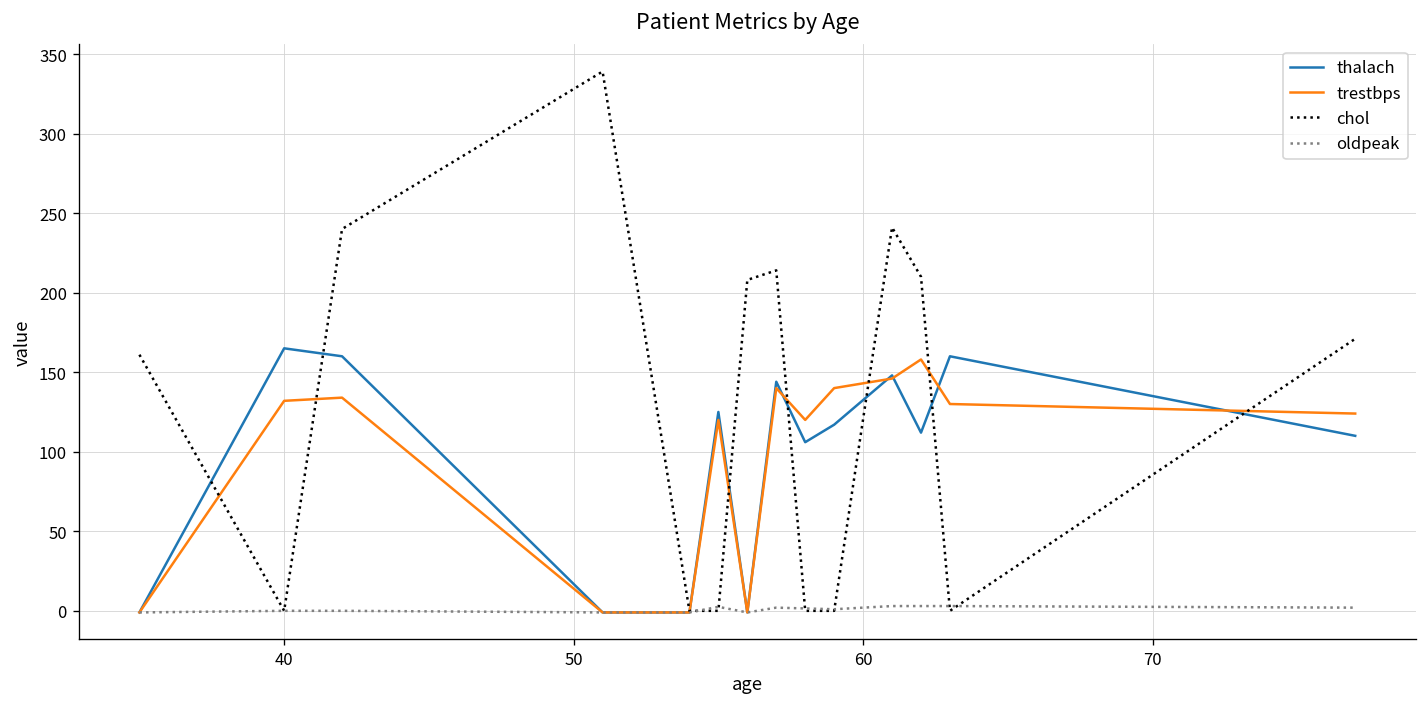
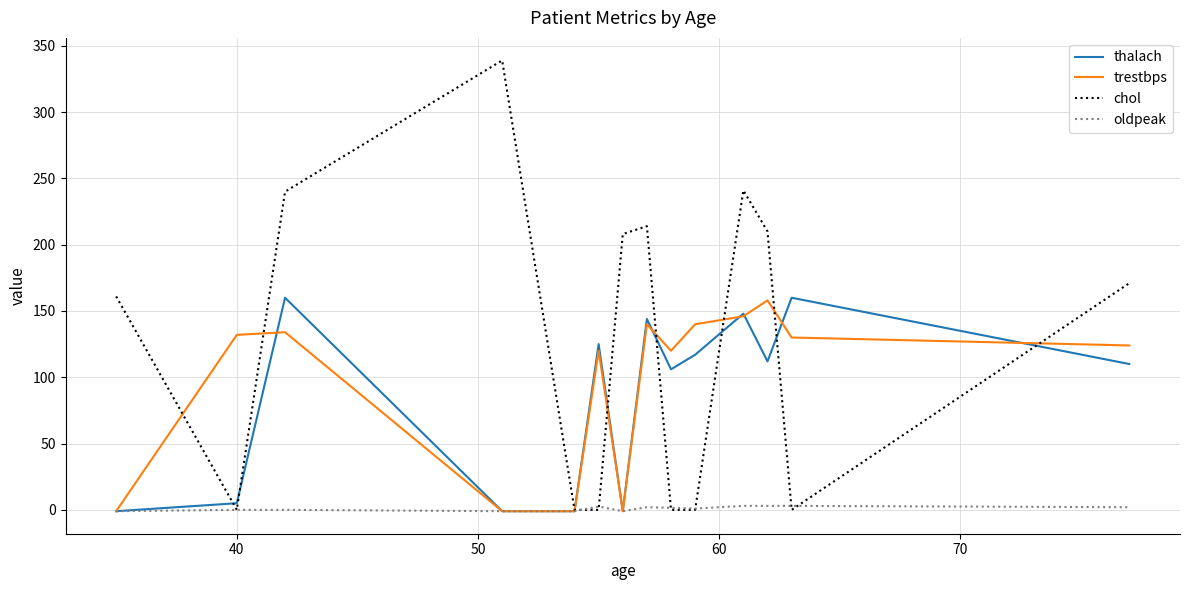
  {
    "thalach": {
-     "40": 165
+     "40": 5
    },
    "trestbps": {
      "40": 132
    }
  }
